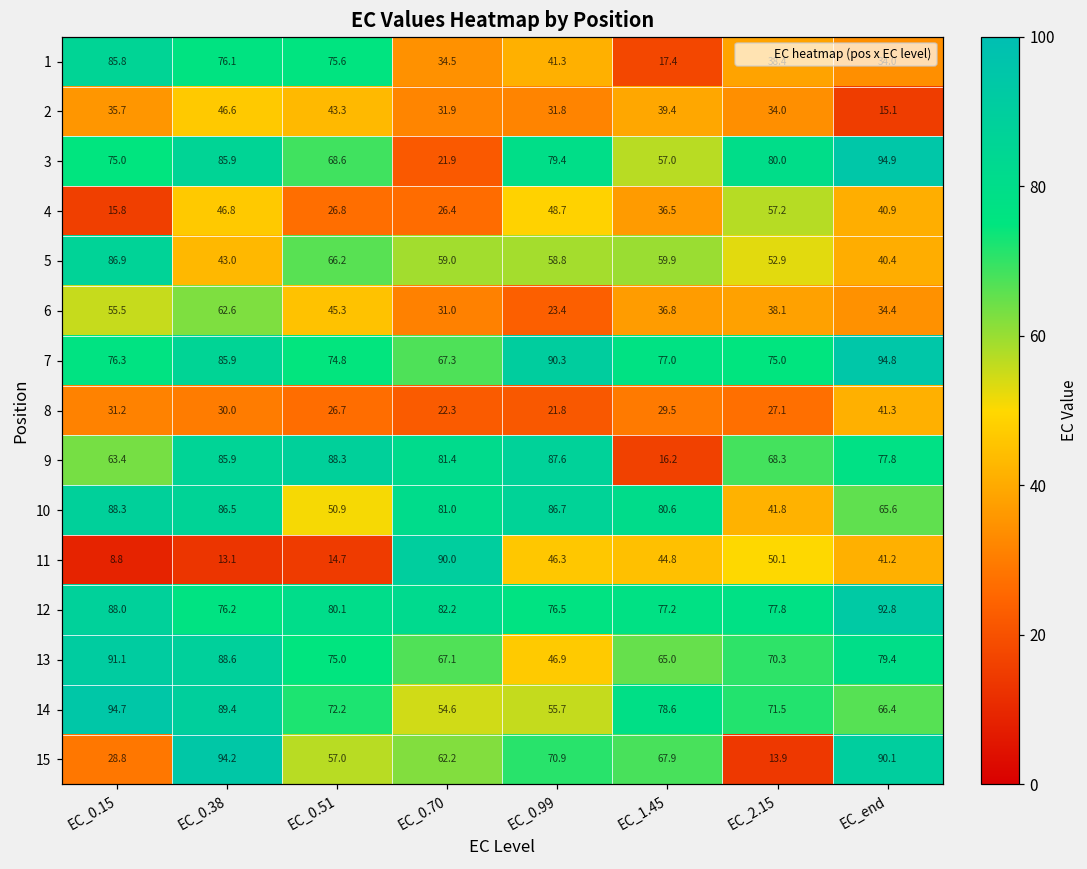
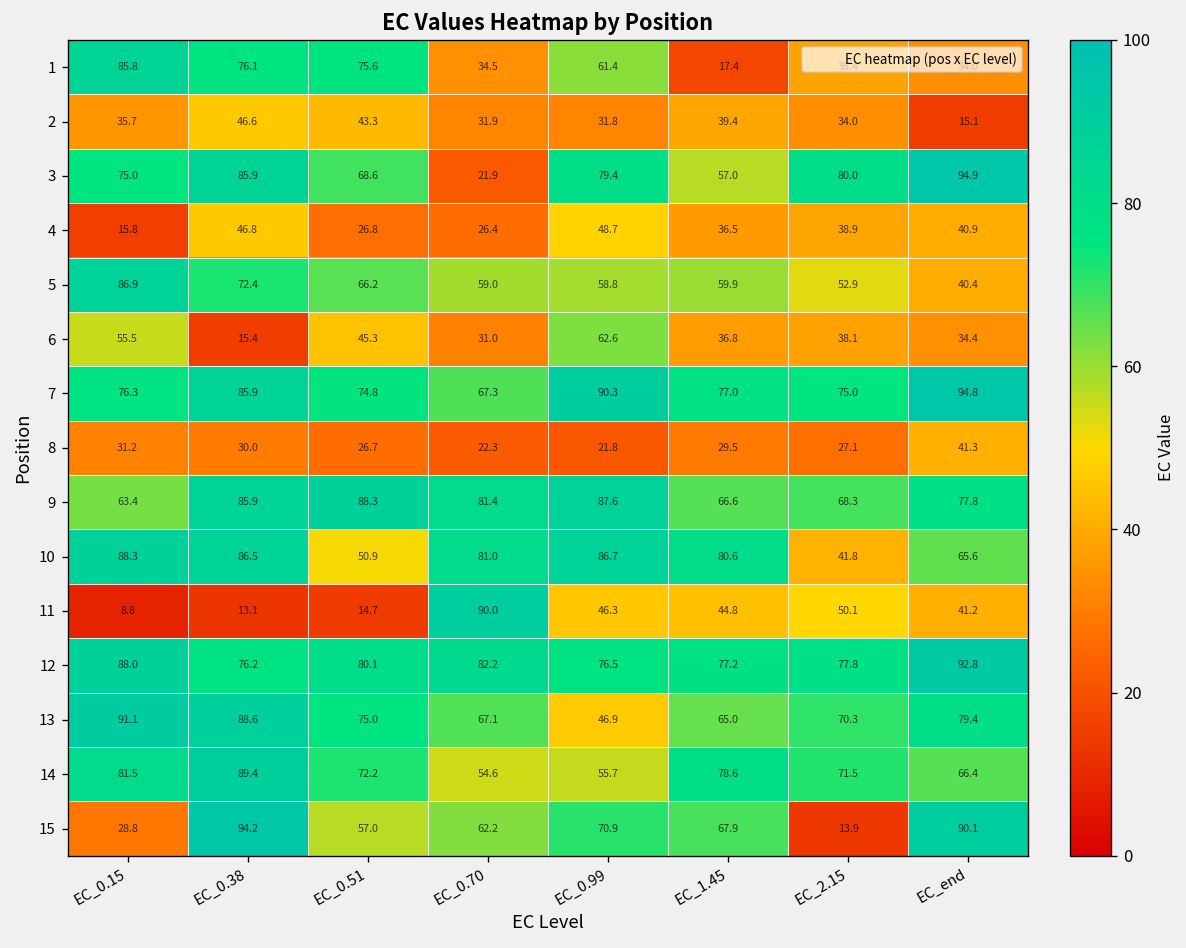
  {
    "1": {
      "EC_0.15": 85.8,
      "EC_0.38": 76.1,
      "EC_0.51": 75.6,
      "EC_0.70": 34.5,
-     "EC_0.99": 41.3,
+     "EC_0.99": 61.4,
      "EC_1.45": 17.4
    },
    "2": {
      "EC_0.15": 35.7,
      "EC_0.38": 46.6,
      "EC_0.51": 43.3,
      "EC_0.70": 31.9,
      "EC_0.99": 31.8,
      "EC_1.45": 39.4,
      "EC_2.15": 34.0,
      "EC_end": 15.1
    },
    "3": {
      "EC_0.15": 75.0,
      "EC_0.38": 85.9,
      "EC_0.51": 68.6,
      "EC_0.70": 21.9,
      "EC_0.99": 79.4,
      "EC_1.45": 57.0,
      "EC_2.15": 80.0,
      "EC_end": 94.9
    },
    "4": {
      "EC_0.15": 15.8,
      "EC_0.38": 46.8,
      "EC_0.51": 26.8,
      "EC_0.70": 26.4,
      "EC_0.99": 48.7,
      "EC_1.45": 36.5,
-     "EC_2.15": 57.2,
+     "EC_2.15": 38.9,
      "EC_end": 40.9
    },
    "5": {
      "EC_0.15": 86.9,
-     "EC_0.38": 43.0,
+     "EC_0.38": 72.4,
      "EC_0.51": 66.2,
      "EC_0.70": 59.0,
      "EC_0.99": 58.8,
      "EC_1.45": 59.9,
      "EC_2.15": 52.9,
      "EC_end": 40.4
    },
    "6": {
      "EC_0.15": 55.5,
-     "EC_0.38": 62.6,
+     "EC_0.38": 15.4,
      "EC_0.51": 45.3,
      "EC_0.70": 31.0,
-     "EC_0.99": 23.4,
+     "EC_0.99": 62.6,
      "EC_1.45": 36.8,
      "EC_2.15": 38.1,
      "EC_end": 34.4
    },
    "7": {
      "EC_0.15": 76.3,
      "EC_0.38": 85.9,
      "EC_0.51": 74.8,
      "EC_0.70": 67.3,
      "EC_0.99": 90.3,
      "EC_1.45": 77.0,
      "EC_2.15": 75.0,
      "EC_end": 94.8
    },
    "8": {
      "EC_0.15": 31.2,
      "EC_0.38": 30.0,
      "EC_0.51": 26.7,
      "EC_0.70": 22.3,
      "EC_0.99": 21.8,
      "EC_1.45": 29.5,
      "EC_2.15": 27.1,
      "EC_end": 41.3
    },
    "9": {
      "EC_0.15": 63.4,
      "EC_0.38": 85.9,
      "EC_0.51": 88.3,
      "EC_0.70": 81.4,
      "EC_0.99": 87.6,
-     "EC_1.45": 16.2,
+     "EC_1.45": 66.6,
      "EC_2.15": 68.3,
      "EC_end": 77.8
    },
    "10": {
      "EC_0.15": 88.3,
      "EC_0.38": 86.5,
      "EC_0.51": 50.9,
      "EC_0.70": 81.0,
      "EC_0.99": 86.7,
      "EC_1.45": 80.6,
      "EC_2.15": 41.8,
      "EC_end": 65.6
    },
    "11": {
      "EC_0.15": 8.8,
      "EC_0.38": 13.1,
      "EC_0.51": 14.7,
      "EC_0.70": 90.0,
      "EC_0.99": 46.3,
      "EC_1.45": 44.8,
      "EC_2.15": 50.1,
      "EC_end": 41.2
    },
    "12": {
      "EC_0.15": 88.0,
      "EC_0.38": 76.2,
      "EC_0.51": 80.1,
      "EC_0.70": 82.2,
      "EC_0.99": 76.5,
      "EC_1.45": 77.2,
      "EC_2.15": 77.8,
      "EC_end": 92.8
    },
    "13": {
      "EC_0.15": 91.1,
      "EC_0.38": 88.6,
      "EC_0.51": 75.0,
      "EC_0.70": 67.1,
      "EC_0.99": 46.9,
      "EC_1.45": 65.0,
      "EC_2.15": 70.3,
      "EC_end": 79.4
    },
    "14": {
-     "EC_0.15": 94.7,
+     "EC_0.15": 81.5,
      "EC_0.38": 89.4,
      "EC_0.51": 72.2,
      "EC_0.70": 54.6,
      "EC_0.99": 55.7,
      "EC_1.45": 78.6,
      "EC_2.15": 71.5,
      "EC_end": 66.4
    },
    "15": {
      "EC_0.15": 28.8,
      "EC_0.38": 94.2,
      "EC_0.51": 57.0,
      "EC_0.70": 62.2,
      "EC_0.99": 70.9,
      "EC_1.45": 67.9,
      "EC_2.15": 13.9,
      "EC_end": 90.1
    }
  }
